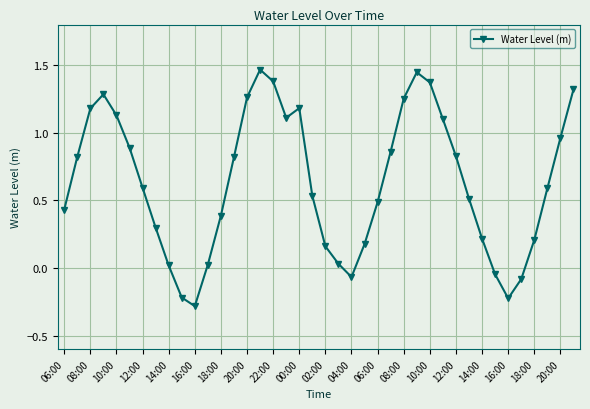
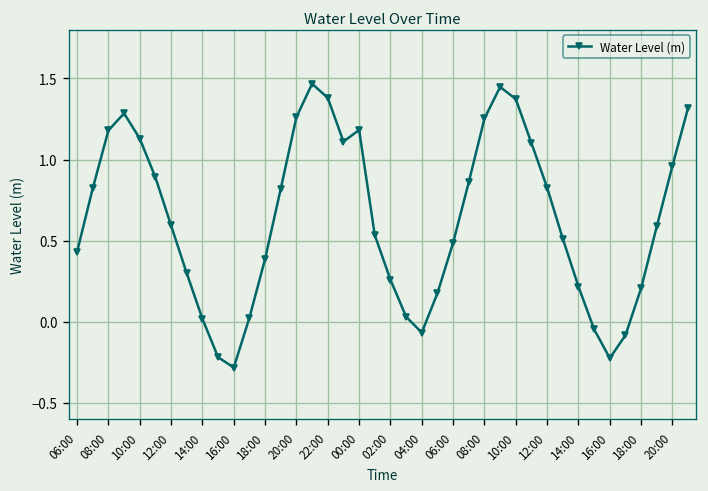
  {
    "22:00": 1.38,
    "00:00": 1.18,
-   "02:00": 0.16,
+   "02:00": 0.26,
    "04:00": -0.07
  }
